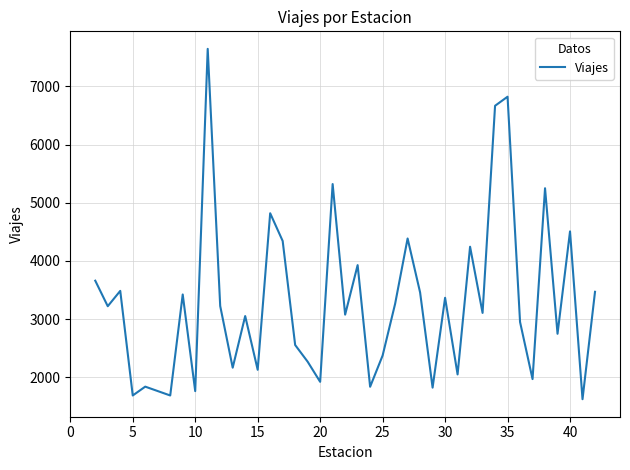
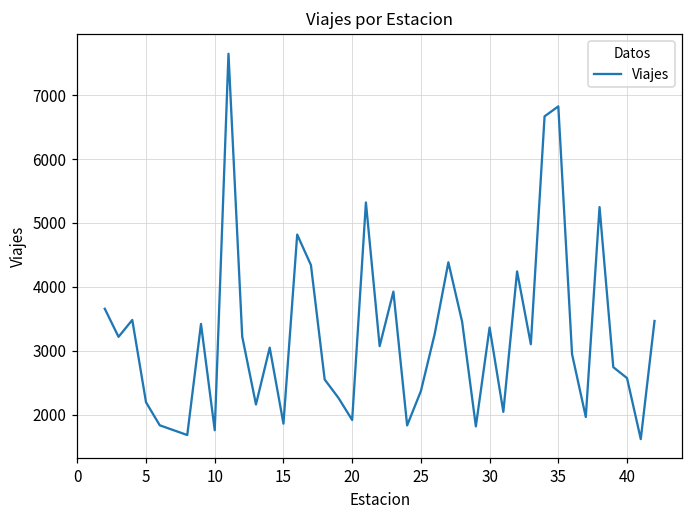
  {
-   "5": 1700,
+   "5": 2200,
    "10": 1800,
-   "15": 2100,
+   "15": 1900,
    "20": 1900,
    "25": 2400,
    "30": 3400,
    "35": 6800,
-   "40": 4500
+   "40": 2600
  }
